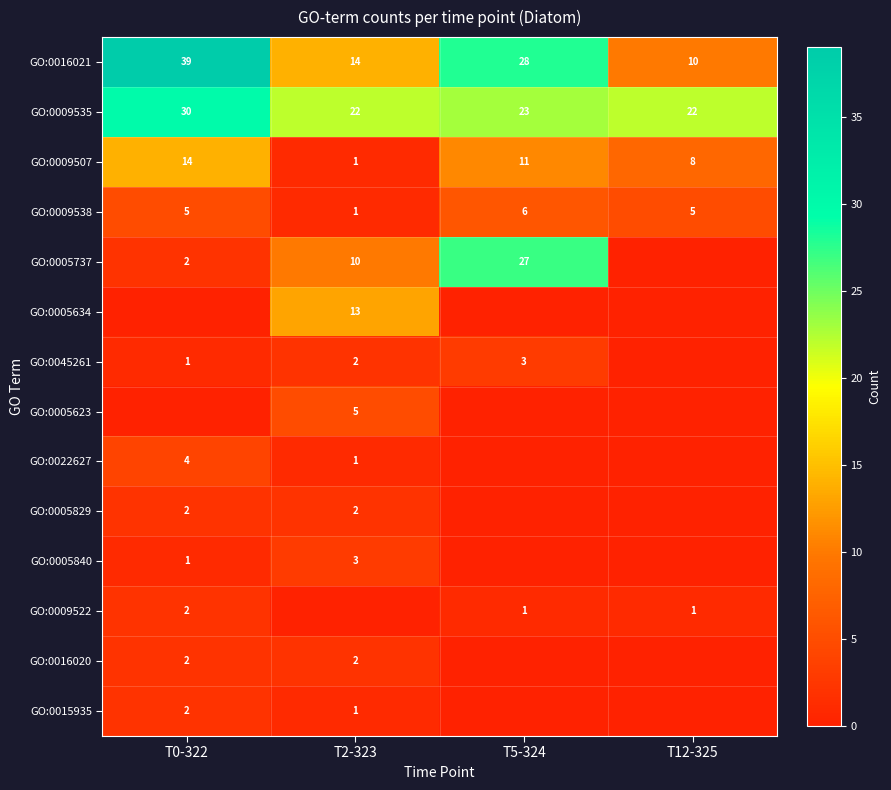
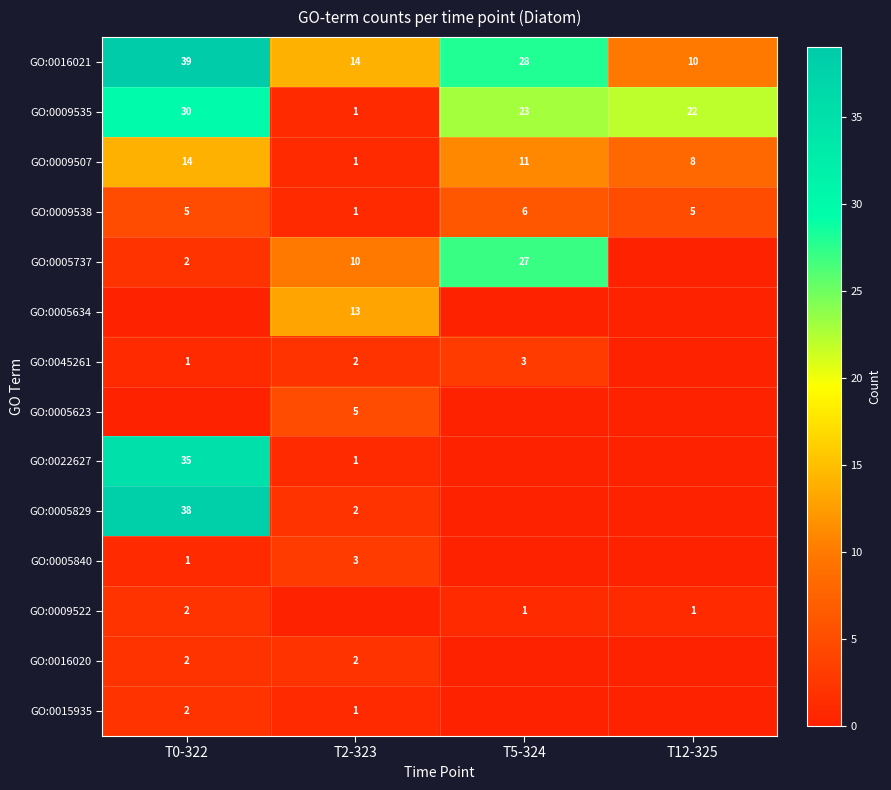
  {
    "GO:0016021": {
      "T0-322": 39,
      "T2-323": 14,
      "T5-324": 28,
      "T12-325": 10
    },
    "GO:0009535": {
      "T0-322": 30,
-     "T2-323": 22,
+     "T2-323": 1,
      "T5-324": 23,
      "T12-325": 22
    },
    "GO:0009507": {
      "T0-322": 14,
      "T2-323": 1,
      "T5-324": 11,
      "T12-325": 8
    },
    "GO:0009538": {
      "T0-322": 5,
      "T2-323": 1,
      "T5-324": 6,
      "T12-325": 5
    },
    "GO:0005737": {
      "T0-322": 2,
      "T2-323": 10,
      "T5-324": 27
    },
    "GO:0005634": {
      "T2-323": 13
    },
    "GO:0045261": {
      "T0-322": 1,
      "T2-323": 2,
      "T5-324": 3
    },
    "GO:0005623": {
      "T2-323": 5
    },
    "GO:0022627": {
-     "T0-322": 4,
+     "T0-322": 35,
      "T2-323": 1
    },
    "GO:0005829": {
-     "T0-322": 2,
+     "T0-322": 38,
      "T2-323": 2
    },
    "GO:0005840": {
      "T0-322": 1,
      "T2-323": 3
    },
    "GO:0009522": {
      "T0-322": 2,
      "T5-324": 1,
      "T12-325": 1
    },
    "GO:0016020": {
      "T0-322": 2,
      "T2-323": 2
    },
    "GO:0015935": {
      "T0-322": 2,
      "T2-323": 1
    }
  }
